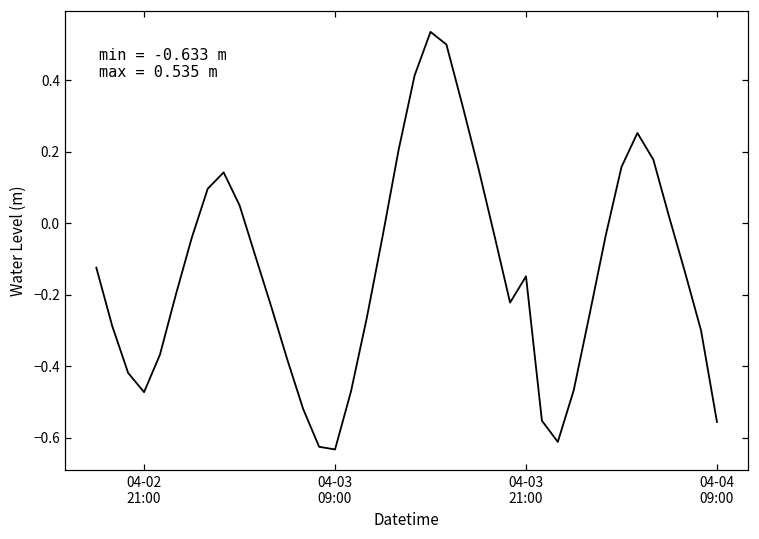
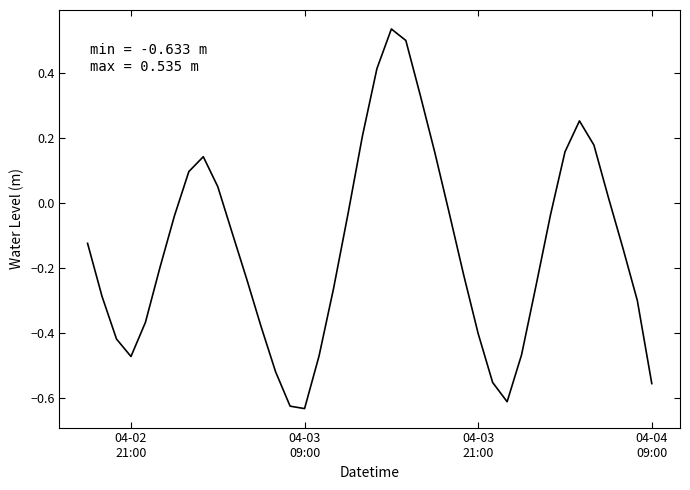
  {
    "04-02 21:00": -0.47,
    "04-03 09:00": -0.63,
-   "04-03 21:00": -0.15,
+   "04-03 21:00": -0.40,
    "04-04 09:00": -0.56
  }
